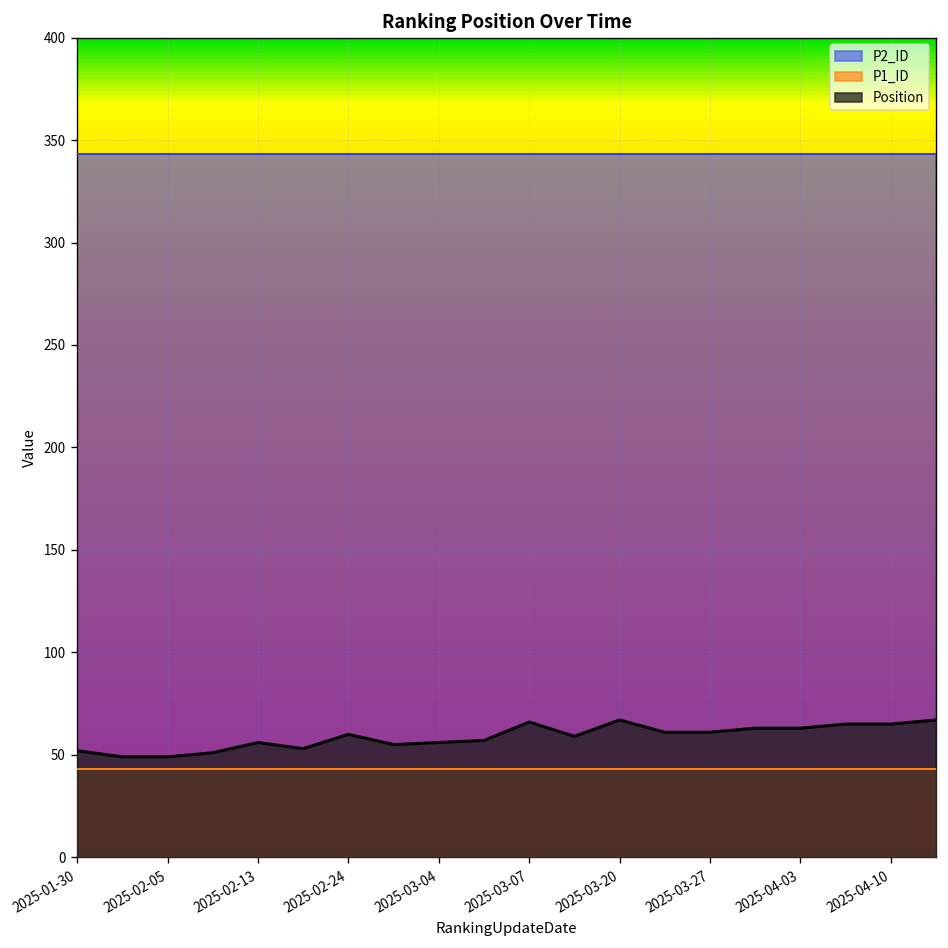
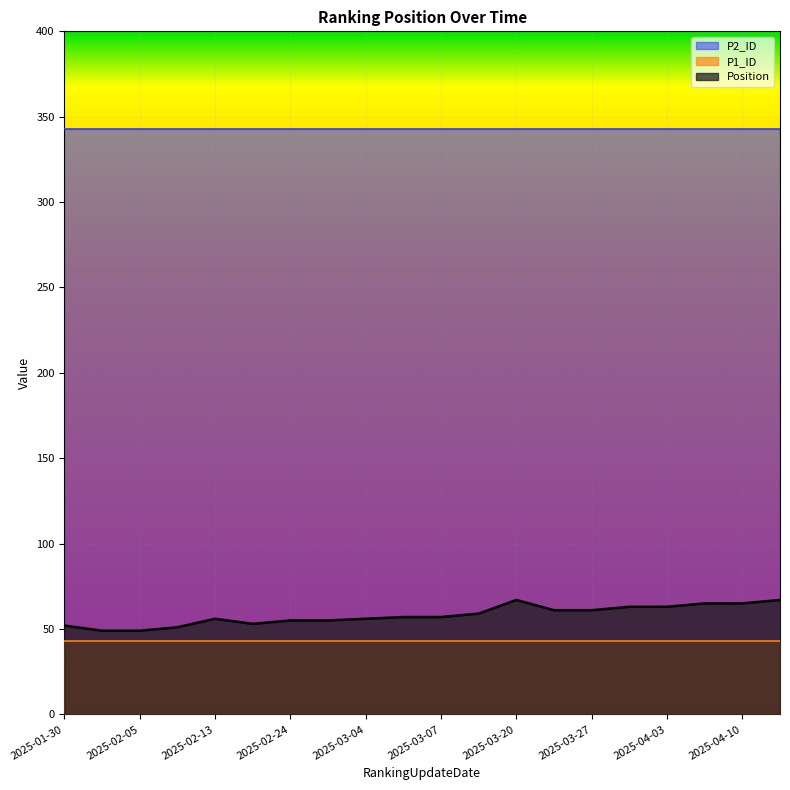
  {
    "P2_ID": {
      "2025-01-30": 343,
      "2025-02-05": 343,
      "2025-02-13": 343,
      "2025-02-24": 343,
      "2025-03-04": 343,
      "2025-03-07": 343,
      "2025-03-20": 343,
      "2025-03-27": 343,
      "2025-04-03": 343,
      "2025-04-10": 343
    },
    "P1_ID": {
      "2025-01-30": 43,
      "2025-02-05": 43,
      "2025-02-13": 43,
      "2025-02-24": 43,
      "2025-03-04": 43,
      "2025-03-07": 43,
      "2025-03-20": 43,
      "2025-03-27": 43,
      "2025-04-03": 43,
      "2025-04-10": 43
    },
    "Position": {
      "2025-01-30": 52,
      "2025-02-05": 49,
      "2025-02-13": 56,
-     "2025-02-24": 60,
+     "2025-02-24": 55,
      "2025-03-04": 56,
-     "2025-03-07": 66,
+     "2025-03-07": 57,
      "2025-03-20": 67,
      "2025-03-27": 61,
      "2025-04-03": 63,
      "2025-04-10": 65
    }
  }
